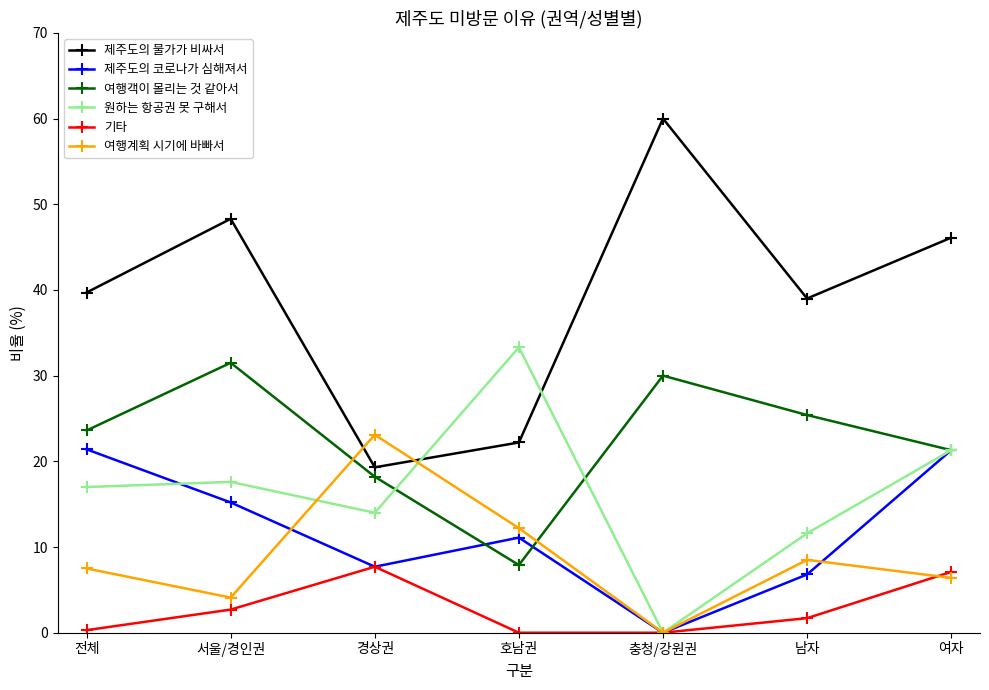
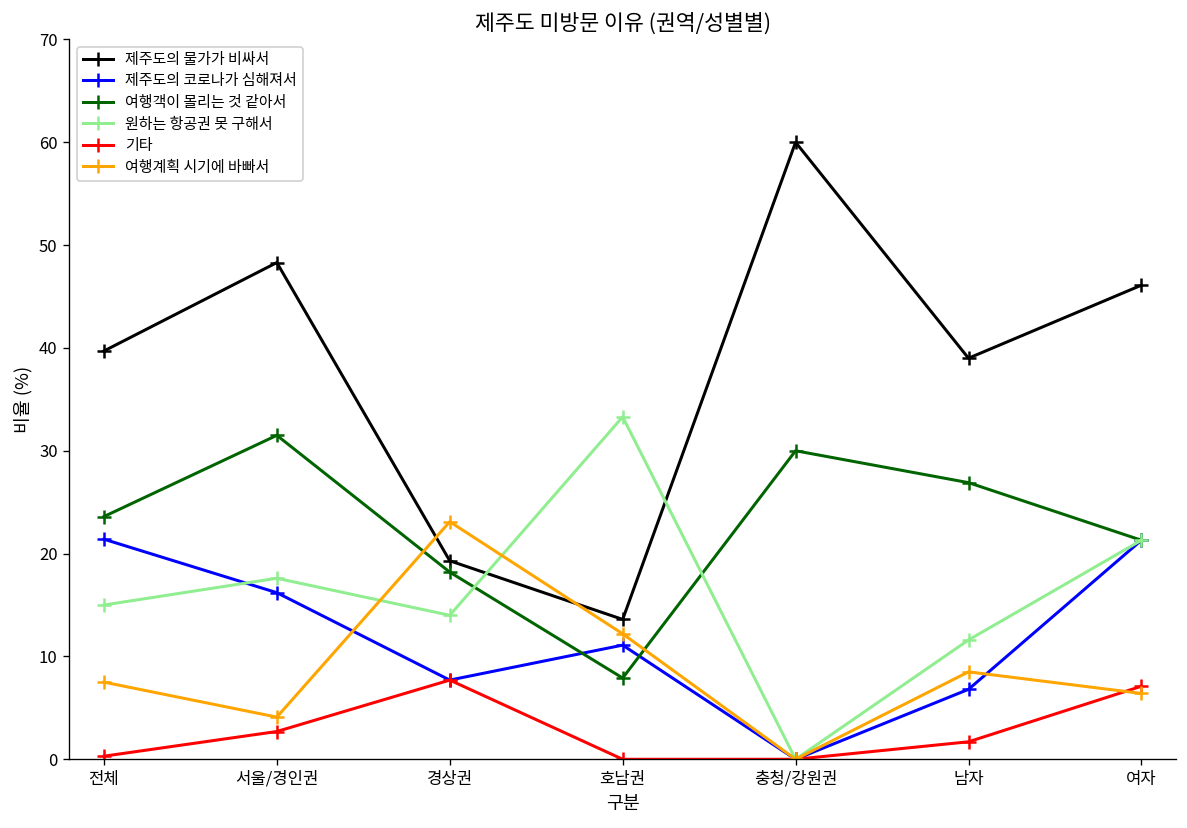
  {
    "제주도의 물가가 비싸서": {
      "전체": 40,
      "서울/경인권": 48,
      "경상권": 19,
-     "호남권": 22,
+     "호남권": 14,
      "충청/강원권": 60,
      "남자": 39,
      "여자": 46
    },
    "제주도의 코로나가 심해져서": {
      "전체": 21,
-     "서울/경인권": 15,
+     "서울/경인권": 16,
      "호남권": 11,
      "남자": 7
    },
    "여행객이 몰리는 것 같아서": {
      "전체": 24,
      "서울/경인권": 32,
      "경상권": 18,
      "호남권": 8,
      "충청/강원권": 30,
-     "남자": 25
+     "남자": 27
    },
    "원하는 항공권 못 구해서": {
-     "전체": 17,
+     "전체": 15,
      "서울/경인권": 18,
      "경상권": 14,
      "호남권": 33,
      "남자": 12
    },
    "기타": {
      "전체": 0,
      "서울/경인권": 3,
      "호남권": 0,
      "남자": 2,
      "여자": 7
    },
    "여행계획 시기에 바빠서": {
      "전체": 8,
      "서울/경인권": 4,
      "경상권": 23,
      "호남권": 12,
      "남자": 9,
      "여자": 6
    }
  }
